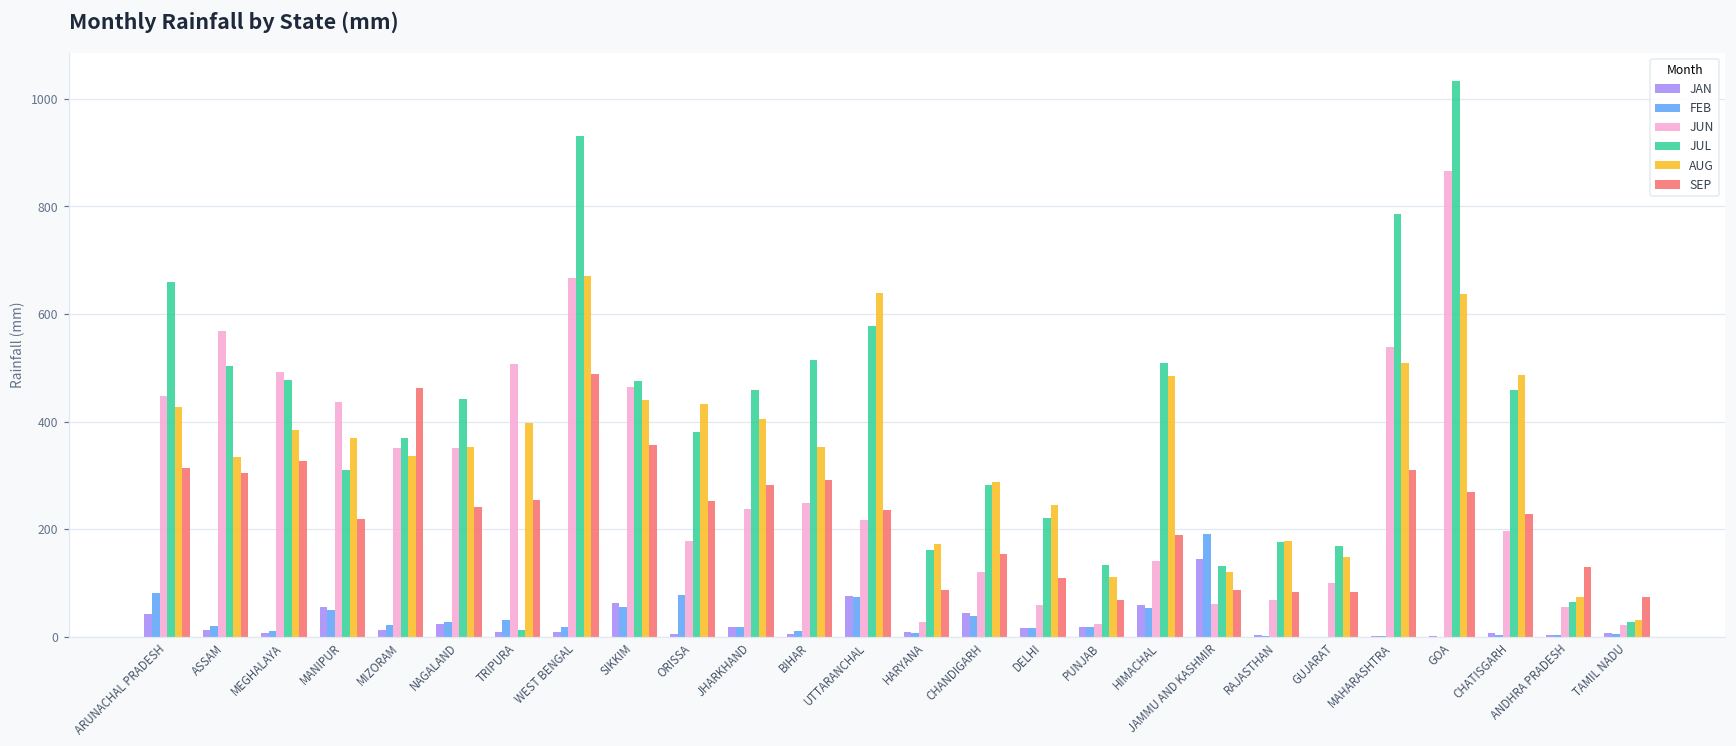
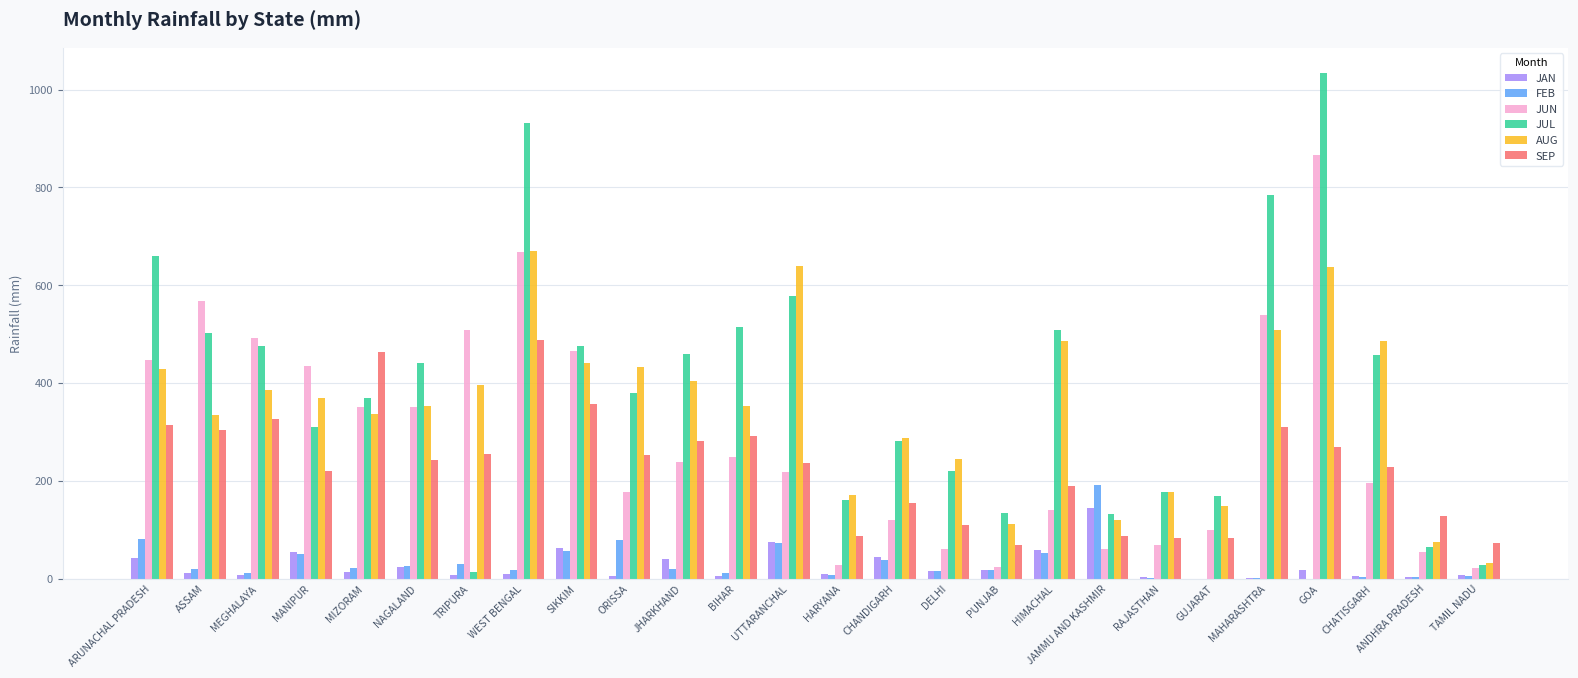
  {
    "JAN": {
      "ARUNACHAL PRADESH": 40,
      "ASSAM": 10,
      "MEGHALAYA": 10,
      "MANIPUR": 50,
      "MIZORAM": 10,
      "NAGALAND": 20,
      "TRIPURA": 10,
      "WEST BENGAL": 10,
      "SIKKIM": 60,
      "ORISSA": 10,
-     "JHARKHAND": 20,
+     "JHARKHAND": 40,
      "BIHAR": 10,
      "UTTARANCHAL": 80,
      "HARYANA": 10,
      "CHANDIGARH": 40,
      "DELHI": 20,
      "PUNJAB": 20,
      "HIMACHAL": 60,
      "JAMMU AND KASHMIR": 140,
-     "GOA": 0,
+     "GOA": 20,
      "CHATISGARH": 10,
      "TAMIL NADU": 10
    },
    "FEB": {
      "ARUNACHAL PRADESH": 80,
      "ASSAM": 20,
      "MEGHALAYA": 10,
      "MANIPUR": 50,
      "MIZORAM": 20,
      "NAGALAND": 30,
      "TRIPURA": 30,
      "WEST BENGAL": 20,
      "SIKKIM": 60,
      "ORISSA": 80,
      "JHARKHAND": 20,
      "BIHAR": 10,
      "UTTARANCHAL": 70,
      "HARYANA": 10,
      "CHANDIGARH": 40,
      "DELHI": 20,
      "PUNJAB": 20,
      "HIMACHAL": 50,
      "JAMMU AND KASHMIR": 190,
      "GUJARAT": 0,
      "TAMIL NADU": 10
    },
    "JUN": {
      "ARUNACHAL PRADESH": 450,
      "ASSAM": 570,
      "MEGHALAYA": 490,
      "MANIPUR": 440,
      "MIZORAM": 350,
      "NAGALAND": 350,
      "TRIPURA": 510,
      "WEST BENGAL": 670,
      "SIKKIM": 460,
      "ORISSA": 180,
      "JHARKHAND": 240,
      "BIHAR": 250,
      "UTTARANCHAL": 220,
      "HARYANA": 30,
      "CHANDIGARH": 120,
      "DELHI": 60,
      "PUNJAB": 20,
      "HIMACHAL": 140,
      "JAMMU AND KASHMIR": 60,
      "RAJASTHAN": 70,
      "GUJARAT": 100,
      "MAHARASHTRA": 540,
      "GOA": 870,
      "CHATISGARH": 200,
      "ANDHRA PRADESH": 60,
      "TAMIL NADU": 20
    },
    "JUL": {
      "ARUNACHAL PRADESH": 660,
      "ASSAM": 500,
      "MEGHALAYA": 480,
      "MANIPUR": 310,
      "MIZORAM": 370,
      "NAGALAND": 440,
      "TRIPURA": 10,
      "WEST BENGAL": 930,
      "SIKKIM": 480,
      "ORISSA": 380,
      "JHARKHAND": 460,
      "BIHAR": 520,
      "UTTARANCHAL": 580,
      "HARYANA": 160,
      "CHANDIGARH": 280,
      "DELHI": 220,
      "PUNJAB": 130,
      "HIMACHAL": 510,
      "JAMMU AND KASHMIR": 130,
      "RAJASTHAN": 180,
      "GUJARAT": 170,
      "MAHARASHTRA": 790,
      "GOA": 1030,
      "CHATISGARH": 460,
      "ANDHRA PRADESH": 60,
      "TAMIL NADU": 30
    },
    "AUG": {
      "ARUNACHAL PRADESH": 430,
      "ASSAM": 330,
      "MEGHALAYA": 390,
      "MANIPUR": 370,
      "MIZORAM": 340,
      "NAGALAND": 350,
      "TRIPURA": 400,
      "WEST BENGAL": 670,
      "SIKKIM": 440,
      "ORISSA": 430,
      "JHARKHAND": 400,
      "BIHAR": 350,
      "UTTARANCHAL": 640,
      "HARYANA": 170,
      "CHANDIGARH": 290,
      "DELHI": 250,
      "PUNJAB": 110,
      "HIMACHAL": 490,
      "JAMMU AND KASHMIR": 120,
      "RAJASTHAN": 180,
      "GUJARAT": 150,
      "MAHARASHTRA": 510,
      "GOA": 640,
      "CHATISGARH": 490,
      "ANDHRA PRADESH": 70,
      "TAMIL NADU": 30
    },
    "SEP": {
      "ARUNACHAL PRADESH": 310,
      "ASSAM": 300,
      "MEGHALAYA": 330,
      "MANIPUR": 220,
      "MIZORAM": 460,
      "NAGALAND": 240,
      "TRIPURA": 260,
      "WEST BENGAL": 490,
      "SIKKIM": 360,
      "ORISSA": 250,
      "JHARKHAND": 280,
      "BIHAR": 290,
      "UTTARANCHAL": 240,
      "HARYANA": 90,
      "CHANDIGARH": 150,
      "DELHI": 110,
      "PUNJAB": 70,
      "HIMACHAL": 190,
      "JAMMU AND KASHMIR": 90,
      "RAJASTHAN": 80,
      "GUJARAT": 80,
      "MAHARASHTRA": 310,
      "GOA": 270,
      "CHATISGARH": 230,
      "ANDHRA PRADESH": 130,
      "TAMIL NADU": 70
    }
  }
